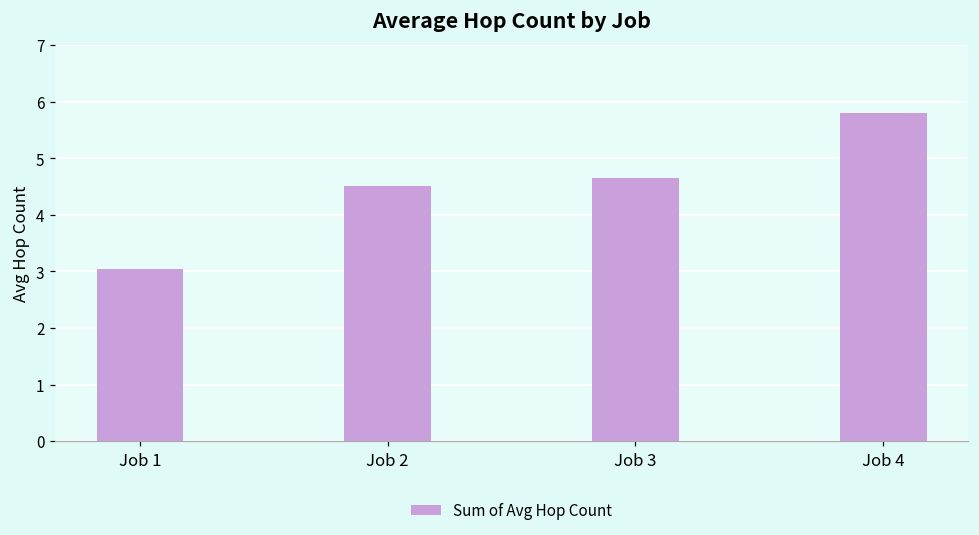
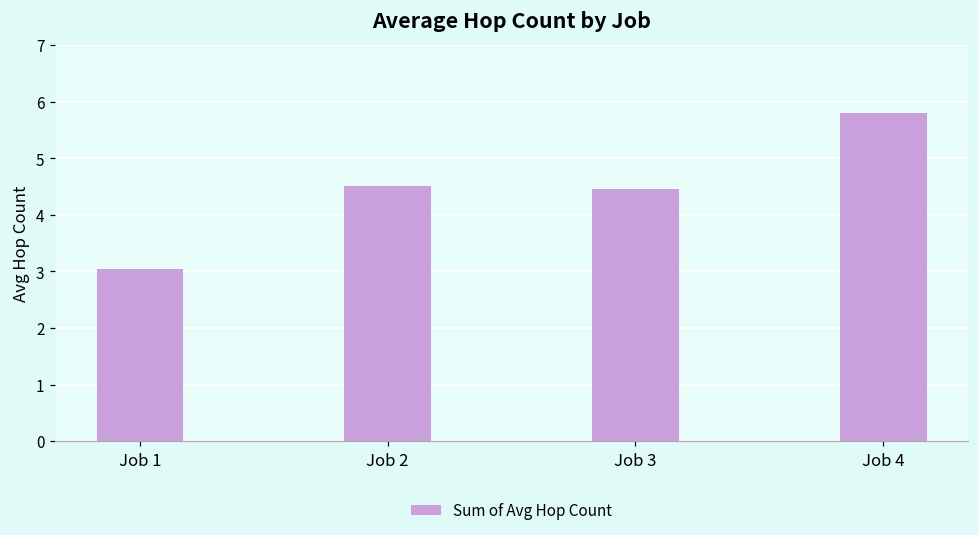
  {
    "Job 1": 3.1,
    "Job 2": 4.5,
-   "Job 3": 4.7,
+   "Job 3": 4.5,
    "Job 4": 5.8
  }
